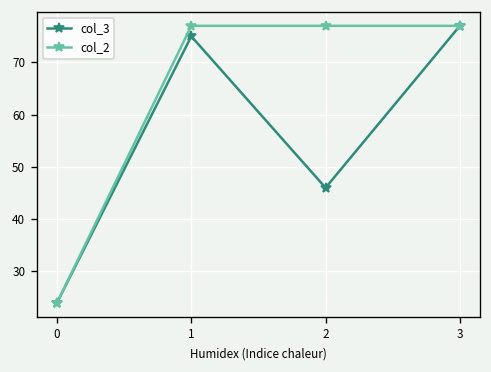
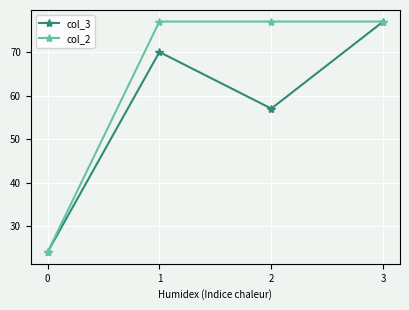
  {
    "col_3": {
-     "1": 75,
-     "2": 46
+     "1": 70,
+     "2": 57
    },
    "col_2": {
      "1": 77,
      "2": 77
    }
  }
